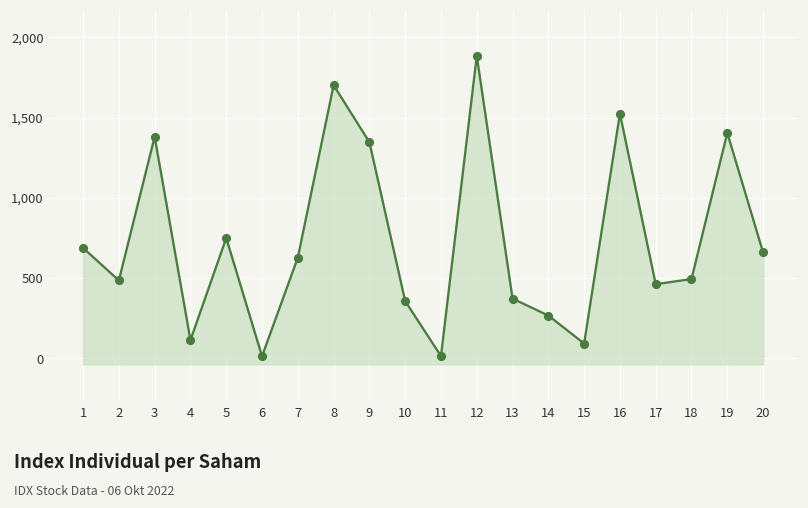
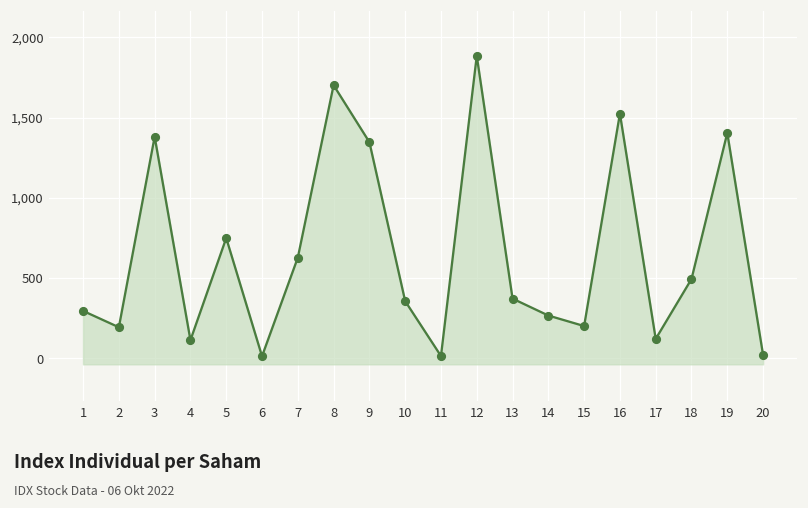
  {
-   "1": "690",
-   "2": "490",
+   "1": "300",
+   "2": "190",
    "3": "1,380",
    "4": "110",
    "5": "750",
    "6": "10",
    "7": "630",
    "8": "1,700",
    "9": "1,350",
    "10": "360",
    "11": "20",
    "12": "1,890",
    "13": "370",
    "14": "270",
-   "15": "90",
+   "15": "200",
    "16": "1,530",
-   "17": "460",
+   "17": "120",
    "18": "490",
    "19": "1,400",
-   "20": "660"
+   "20": "20"
  }
